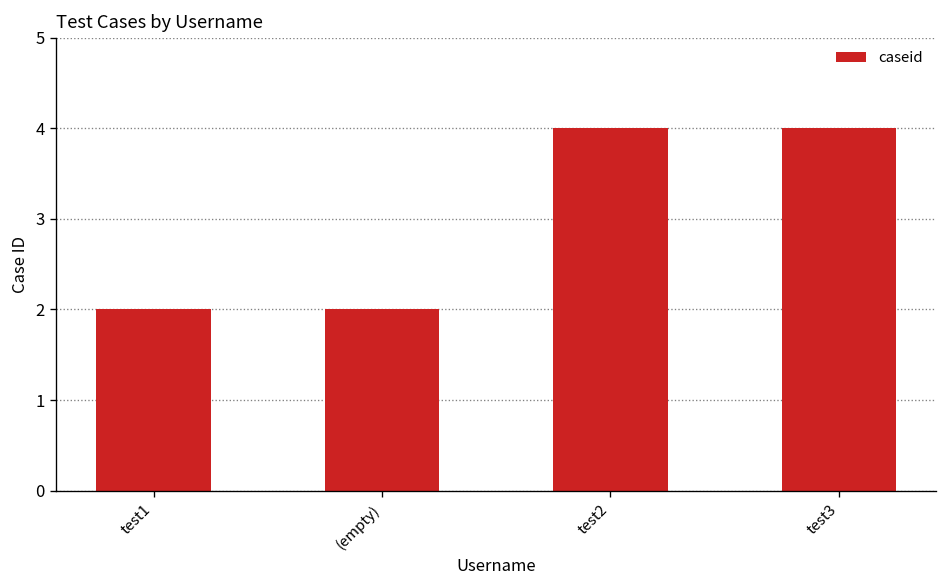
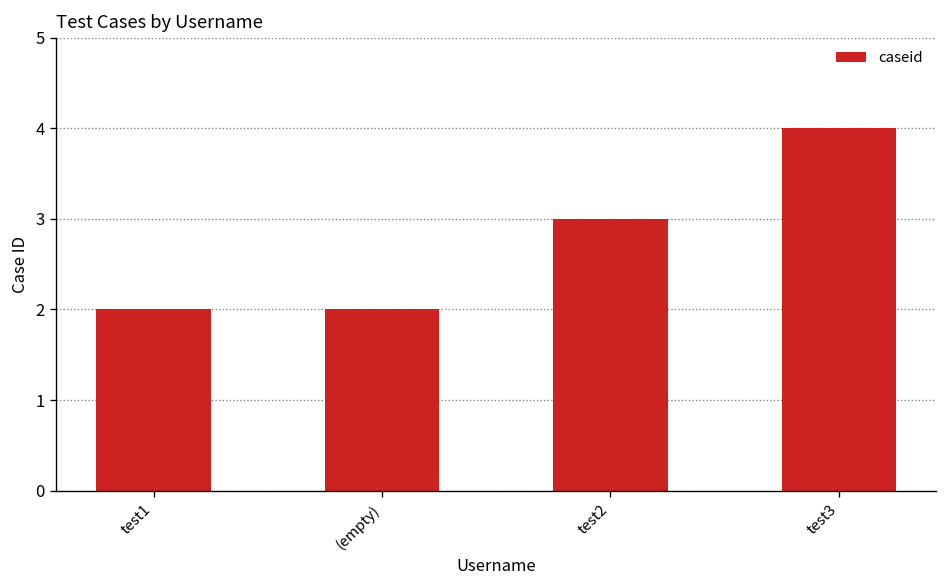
  {
    "test1": 2,
    "(empty)": 2,
-   "test2": 4,
+   "test2": 3,
    "test3": 4
  }
